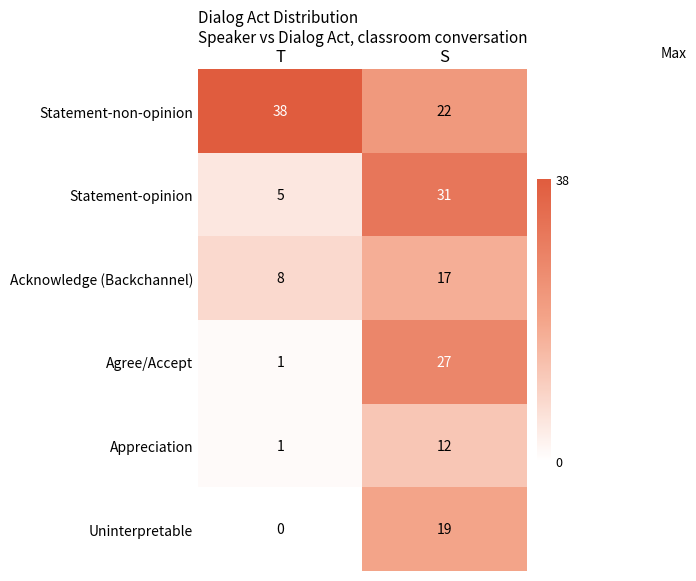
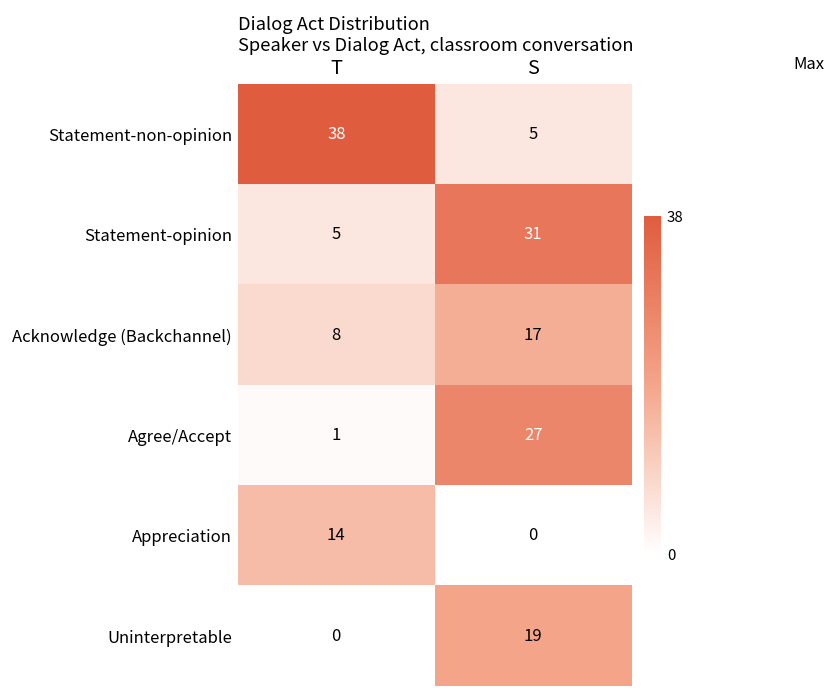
  {
    "Statement-non-opinion": {
      "T": 38,
-     "S": 22
+     "S": 5
    },
    "Statement-opinion": {
      "T": 5,
      "S": 31
    },
    "Acknowledge (Backchannel)": {
      "T": 8,
      "S": 17
    },
    "Agree/Accept": {
      "T": 1,
      "S": 27
    },
    "Appreciation": {
-     "T": 1,
-     "S": 12
+     "T": 14,
+     "S": 0
    },
    "Uninterpretable": {
      "T": 0,
      "S": 19
    }
  }
